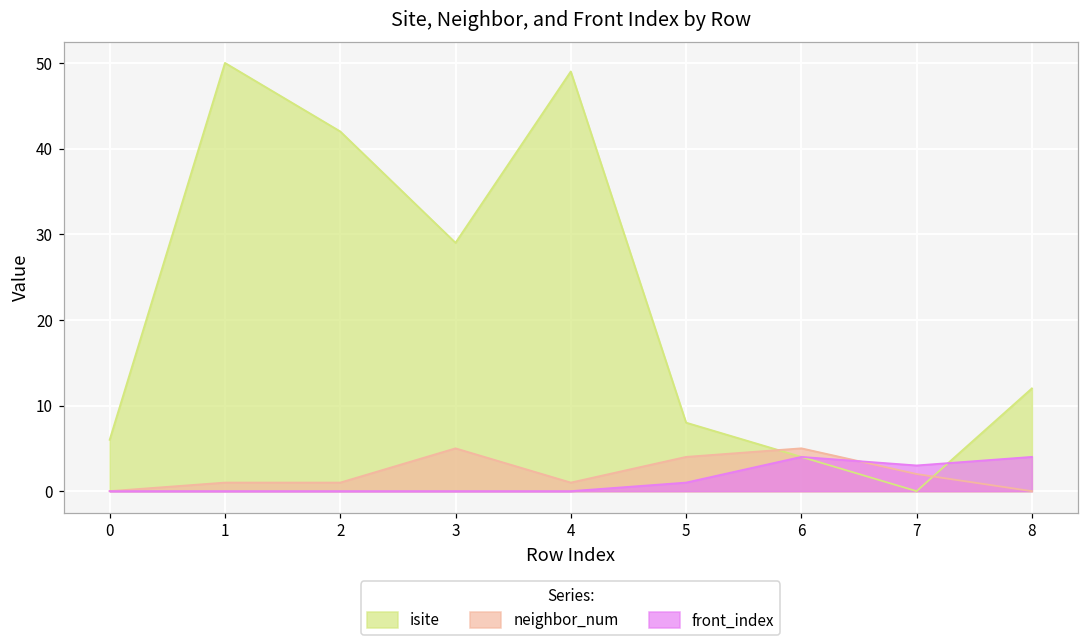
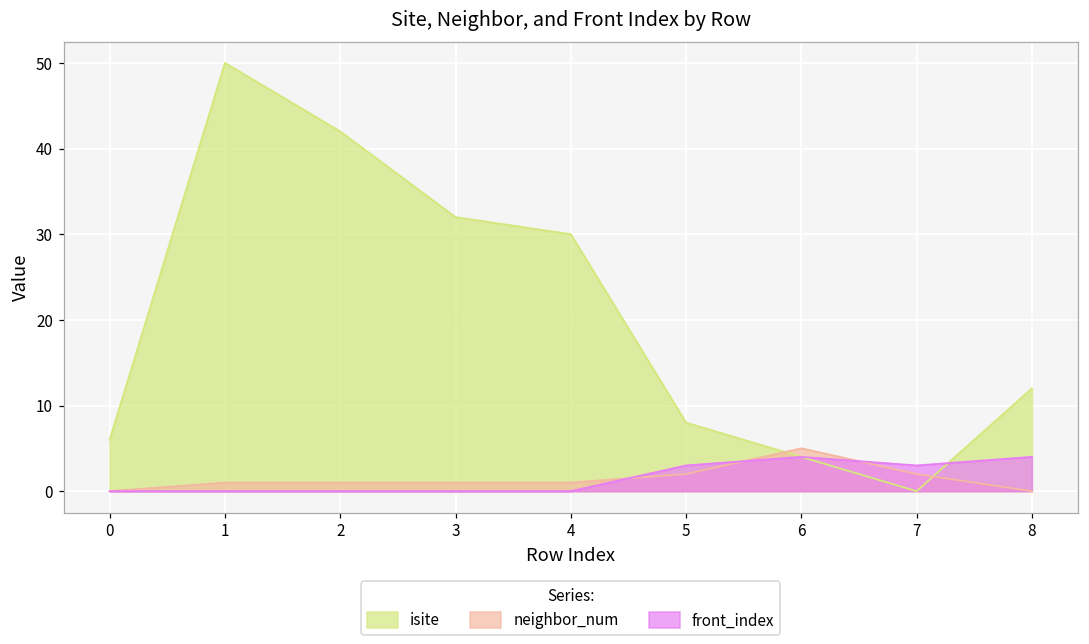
  {
    "isite": {
      "0": 6,
      "1": 50,
      "2": 42,
-     "3": 29,
-     "4": 49,
+     "3": 32,
+     "4": 30,
      "5": 8,
      "7": 0,
      "8": 12
    },
    "neighbor_num": {
      "1": 1,
      "2": 1,
-     "3": 5,
+     "3": 1,
      "4": 1,
-     "5": 4,
+     "5": 2,
      "6": 5,
      "7": 2,
      "8": 0
    },
    "front_index": {
      "1": 0,
      "2": 0,
      "3": 0,
      "4": 0,
-     "5": 1,
+     "5": 3,
      "7": 3,
      "8": 4
    }
  }
